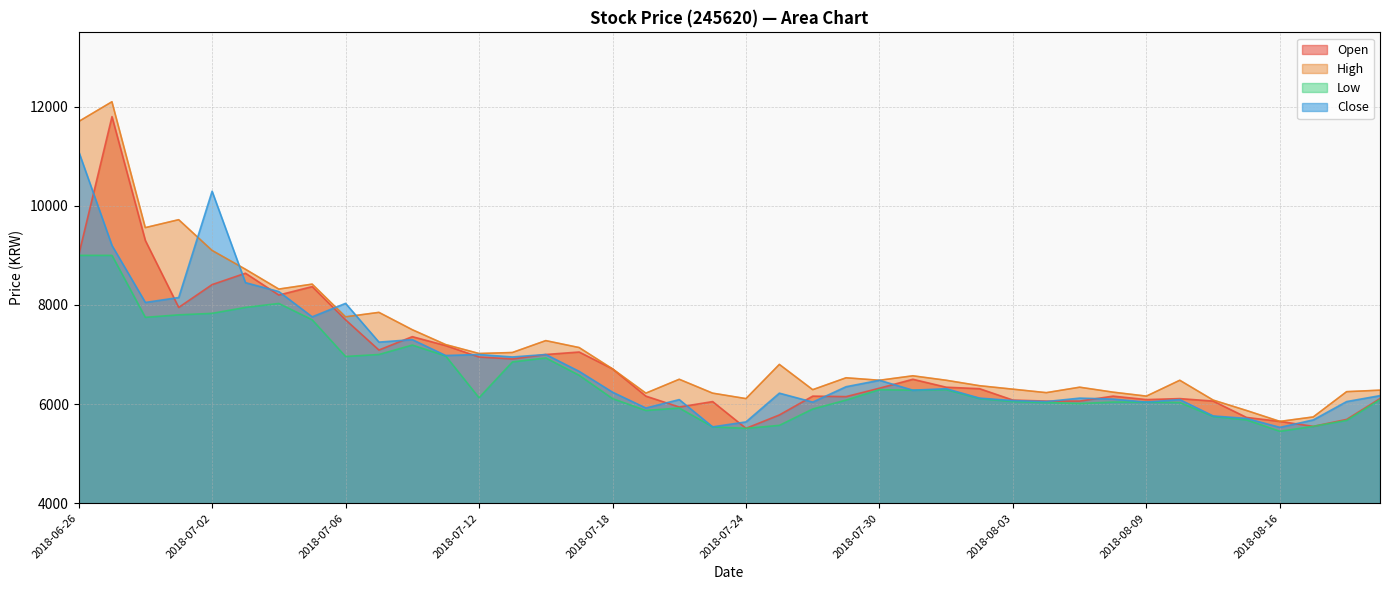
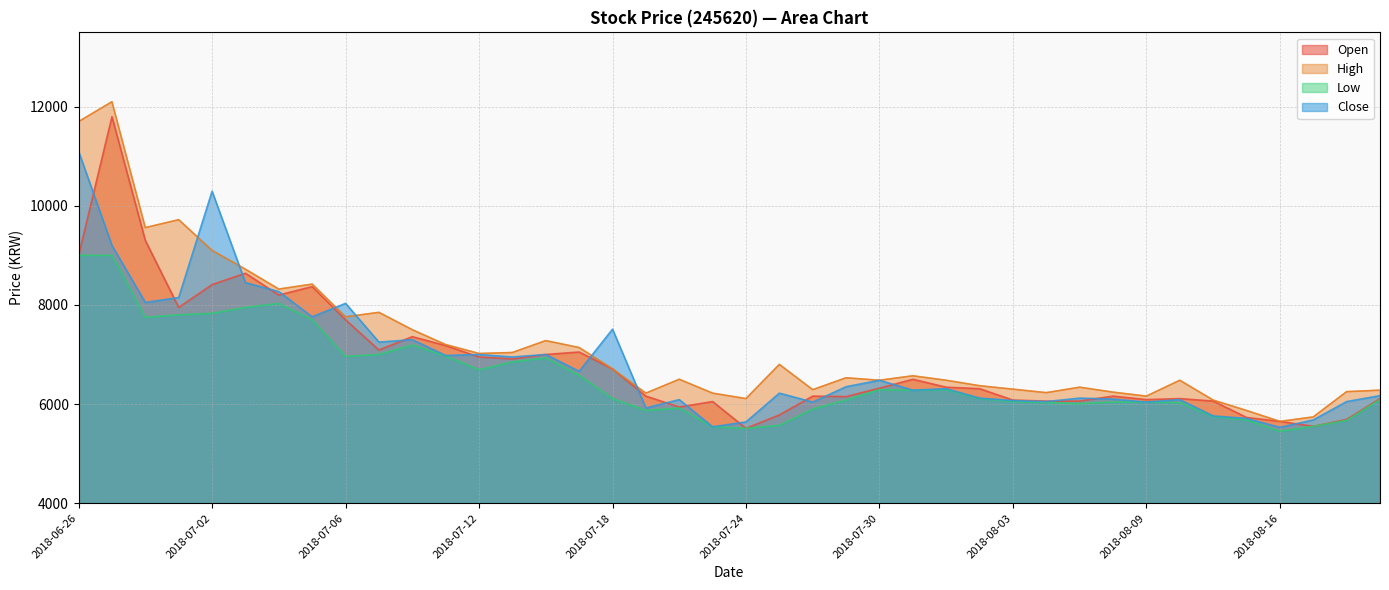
  {
    "Low": {
      "2018-07-02": 7800,
      "2018-07-06": 7000,
-     "2018-07-12": 6100,
+     "2018-07-12": 6700,
      "2018-07-18": 6100,
      "2018-08-16": 5500
    },
    "Close": {
      "2018-06-26": 11100,
      "2018-07-02": 10300,
      "2018-07-06": 8000,
-     "2018-07-18": 6200,
+     "2018-07-18": 7500,
      "2018-07-24": 5600,
      "2018-08-16": 5500
    }
  }
